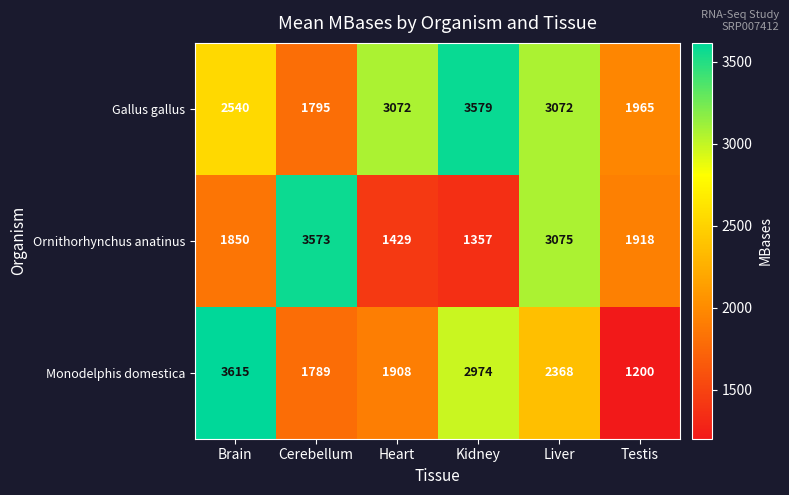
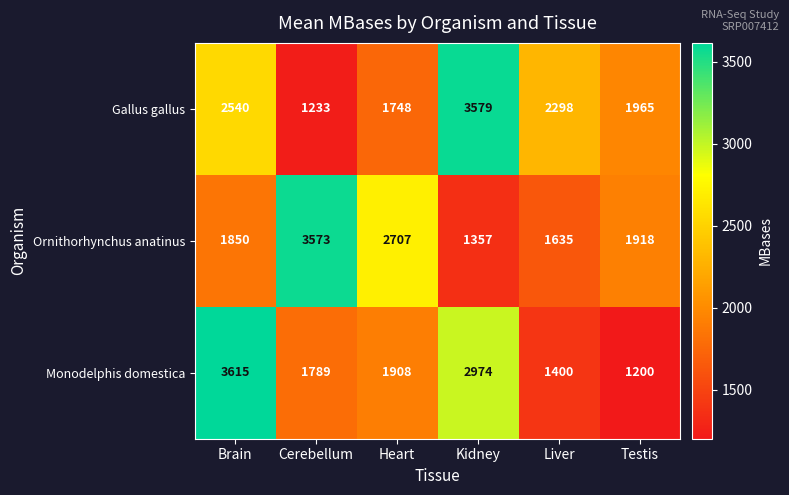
  {
    "Gallus gallus": {
      "Brain": 2540,
-     "Cerebellum": 1795,
-     "Heart": 3072,
+     "Cerebellum": 1233,
+     "Heart": 1748,
      "Kidney": 3579,
-     "Liver": 3072,
+     "Liver": 2298,
      "Testis": 1965
    },
    "Ornithorhynchus anatinus": {
      "Brain": 1850,
      "Cerebellum": 3573,
-     "Heart": 1429,
+     "Heart": 2707,
      "Kidney": 1357,
-     "Liver": 3075,
+     "Liver": 1635,
      "Testis": 1918
    },
    "Monodelphis domestica": {
      "Brain": 3615,
      "Cerebellum": 1789,
      "Heart": 1908,
      "Kidney": 2974,
-     "Liver": 2368,
+     "Liver": 1400,
      "Testis": 1200
    }
  }
